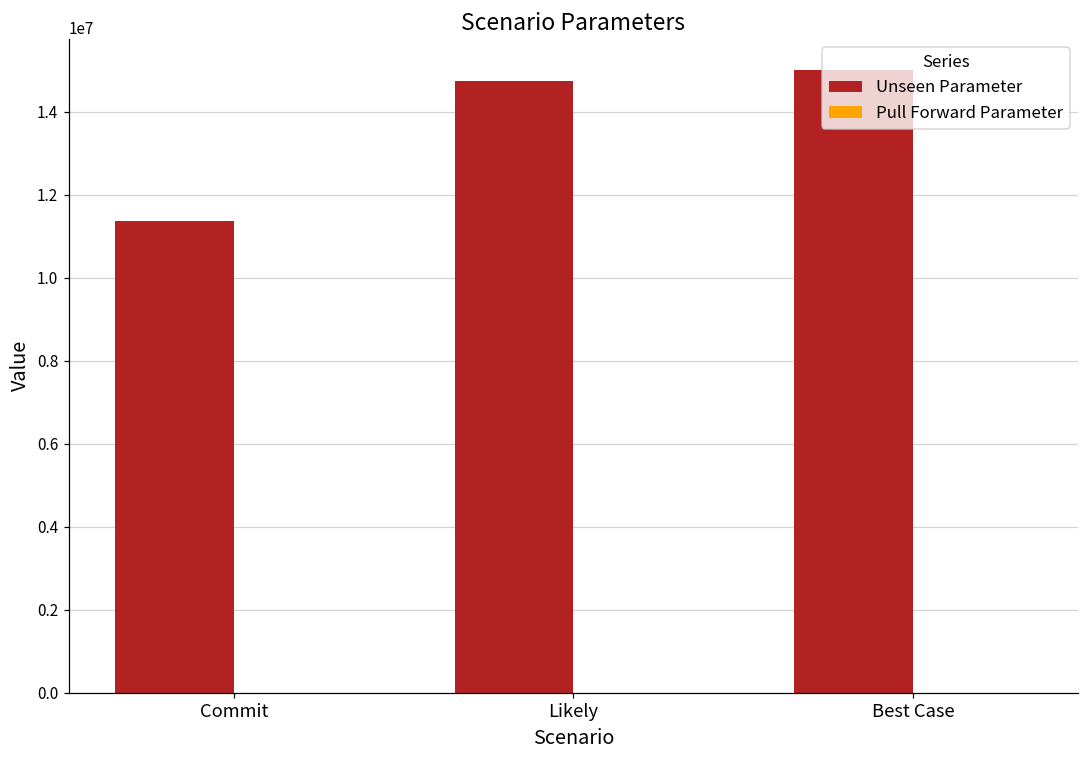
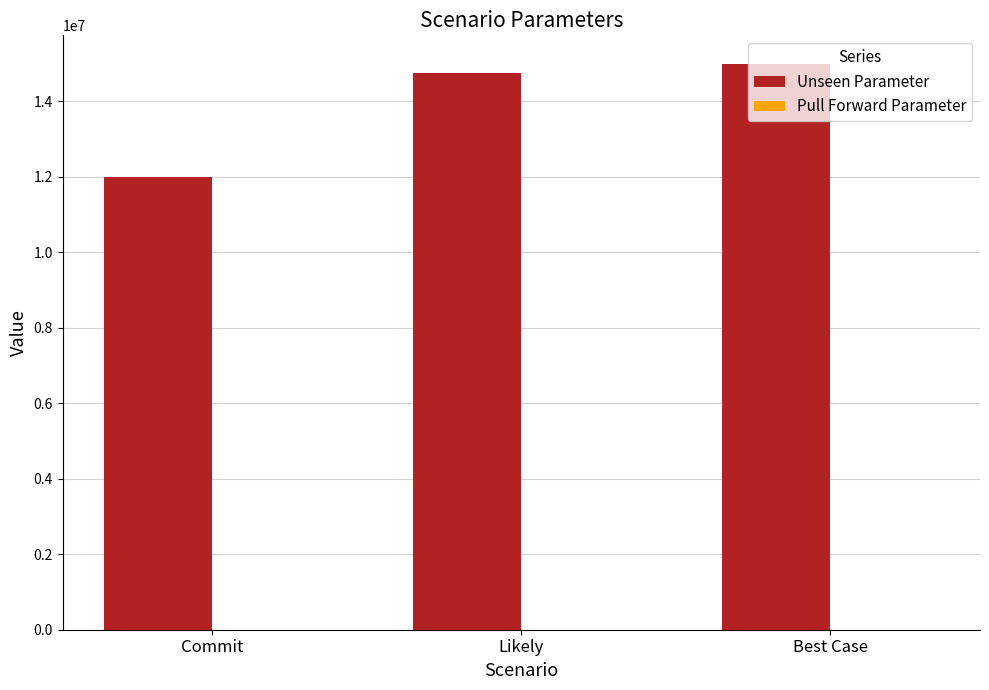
  {
    "Unseen Parameter": {
-     "Commit": 11400000,
+     "Commit": 12000000,
      "Likely": 14700000
    },
    "Pull Forward Parameter": {
      "Commit": 0,
      "Likely": 0,
      "Best Case": 0
    }
  }
